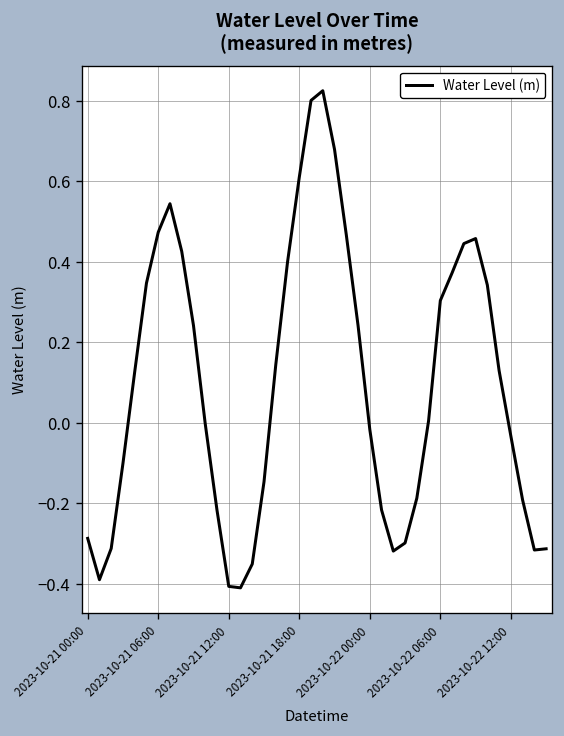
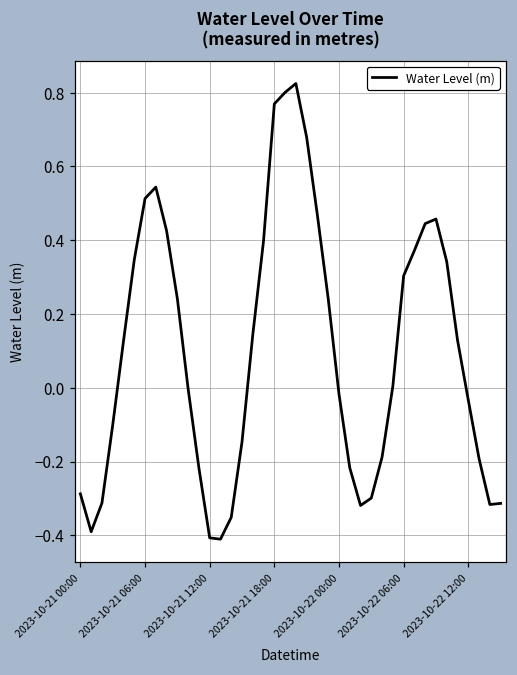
  {
    "2023-10-21 00:00": -0.29,
-   "2023-10-21 06:00": 0.47,
+   "2023-10-21 06:00": 0.51,
    "2023-10-21 12:00": -0.41,
-   "2023-10-21 18:00": 0.61,
+   "2023-10-21 18:00": 0.77,
    "2023-10-22 00:00": -0.02,
    "2023-10-22 06:00": 0.30,
    "2023-10-22 12:00": -0.03
  }
